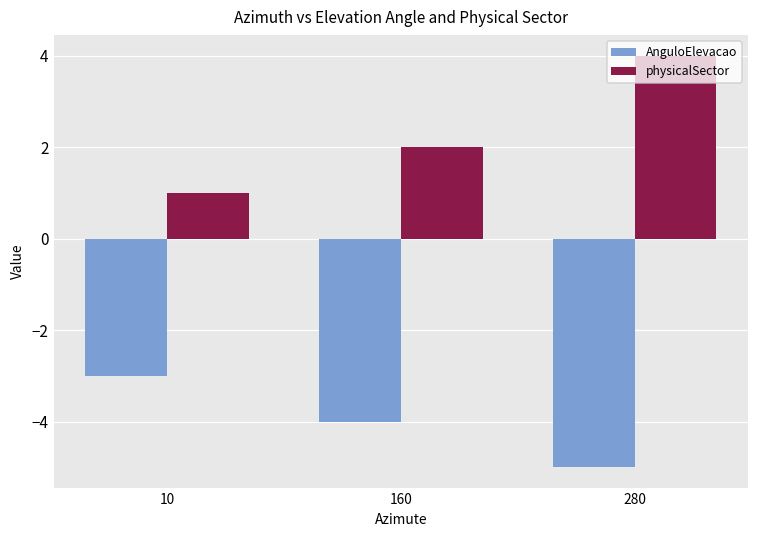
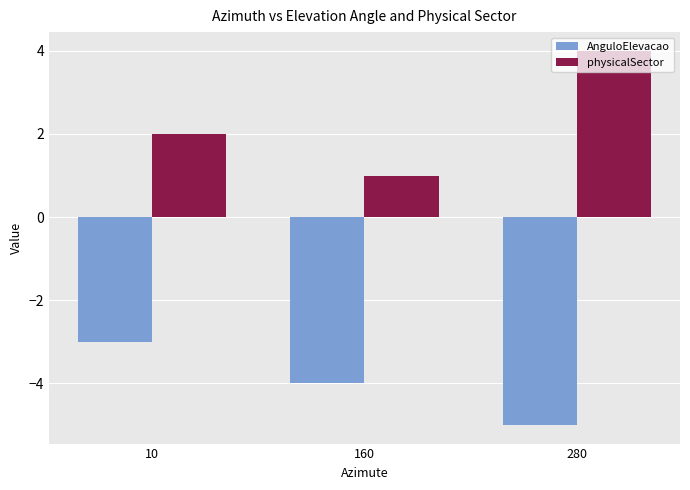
  {
    "AnguloElevacao": {
      "10": -3,
      "160": -4,
      "280": -5
    },
    "physicalSector": {
-     "10": 1,
-     "160": 2
+     "10": 2,
+     "160": 1
    }
  }
